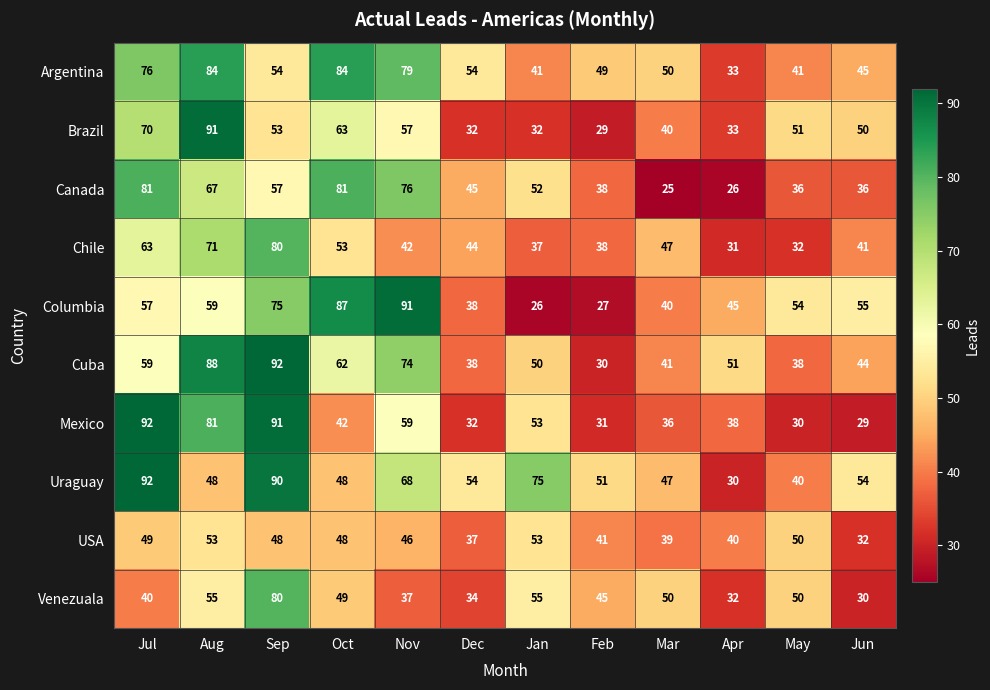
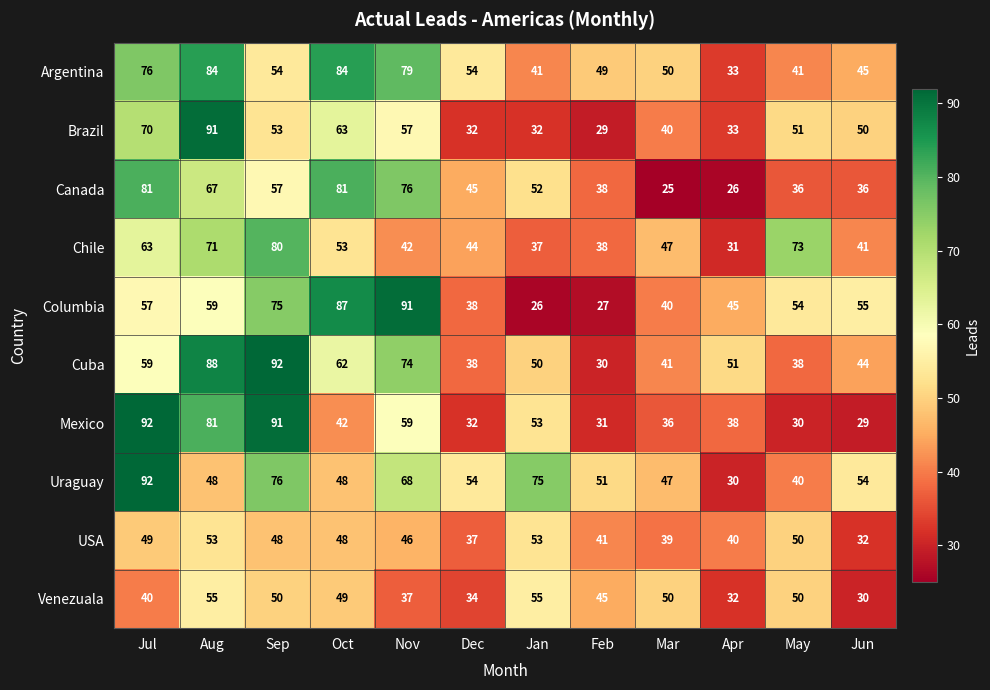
  {
    "Argentina": {
      "Jul": 76,
      "Aug": 84,
      "Sep": 54,
      "Oct": 84,
      "Nov": 79,
      "Dec": 54,
      "Jan": 41,
      "Feb": 49,
      "Mar": 50,
      "Apr": 33,
      "May": 41,
      "Jun": 45
    },
    "Brazil": {
      "Jul": 70,
      "Aug": 91,
      "Sep": 53,
      "Oct": 63,
      "Nov": 57,
      "Dec": 32,
      "Jan": 32,
      "Feb": 29,
      "Mar": 40,
      "Apr": 33,
      "May": 51,
      "Jun": 50
    },
    "Canada": {
      "Jul": 81,
      "Aug": 67,
      "Sep": 57,
      "Oct": 81,
      "Nov": 76,
      "Dec": 45,
      "Jan": 52,
      "Feb": 38,
      "Mar": 25,
      "Apr": 26,
      "May": 36,
      "Jun": 36
    },
    "Chile": {
      "Jul": 63,
      "Aug": 71,
      "Sep": 80,
      "Oct": 53,
      "Nov": 42,
      "Dec": 44,
      "Jan": 37,
      "Feb": 38,
      "Mar": 47,
      "Apr": 31,
-     "May": 32,
+     "May": 73,
      "Jun": 41
    },
    "Columbia": {
      "Jul": 57,
      "Aug": 59,
      "Sep": 75,
      "Oct": 87,
      "Nov": 91,
      "Dec": 38,
      "Jan": 26,
      "Feb": 27,
      "Mar": 40,
      "Apr": 45,
      "May": 54,
      "Jun": 55
    },
    "Cuba": {
      "Jul": 59,
      "Aug": 88,
      "Sep": 92,
      "Oct": 62,
      "Nov": 74,
      "Dec": 38,
      "Jan": 50,
      "Feb": 30,
      "Mar": 41,
      "Apr": 51,
      "May": 38,
      "Jun": 44
    },
    "Mexico": {
      "Jul": 92,
      "Aug": 81,
      "Sep": 91,
      "Oct": 42,
      "Nov": 59,
      "Dec": 32,
      "Jan": 53,
      "Feb": 31,
      "Mar": 36,
      "Apr": 38,
      "May": 30,
      "Jun": 29
    },
    "Uraguay": {
      "Jul": 92,
      "Aug": 48,
-     "Sep": 90,
+     "Sep": 76,
      "Oct": 48,
      "Nov": 68,
      "Dec": 54,
      "Jan": 75,
      "Feb": 51,
      "Mar": 47,
      "Apr": 30,
      "May": 40,
      "Jun": 54
    },
    "USA": {
      "Jul": 49,
      "Aug": 53,
      "Sep": 48,
      "Oct": 48,
      "Nov": 46,
      "Dec": 37,
      "Jan": 53,
      "Feb": 41,
      "Mar": 39,
      "Apr": 40,
      "May": 50,
      "Jun": 32
    },
    "Venezuala": {
      "Jul": 40,
      "Aug": 55,
-     "Sep": 80,
+     "Sep": 50,
      "Oct": 49,
      "Nov": 37,
      "Dec": 34,
      "Jan": 55,
      "Feb": 45,
      "Mar": 50,
      "Apr": 32,
      "May": 50,
      "Jun": 30
    }
  }
